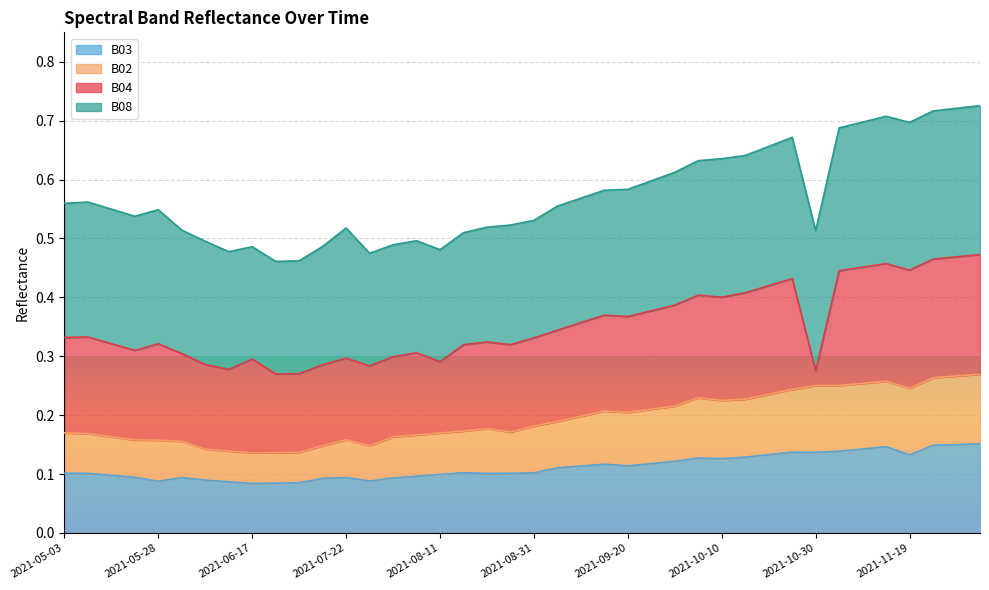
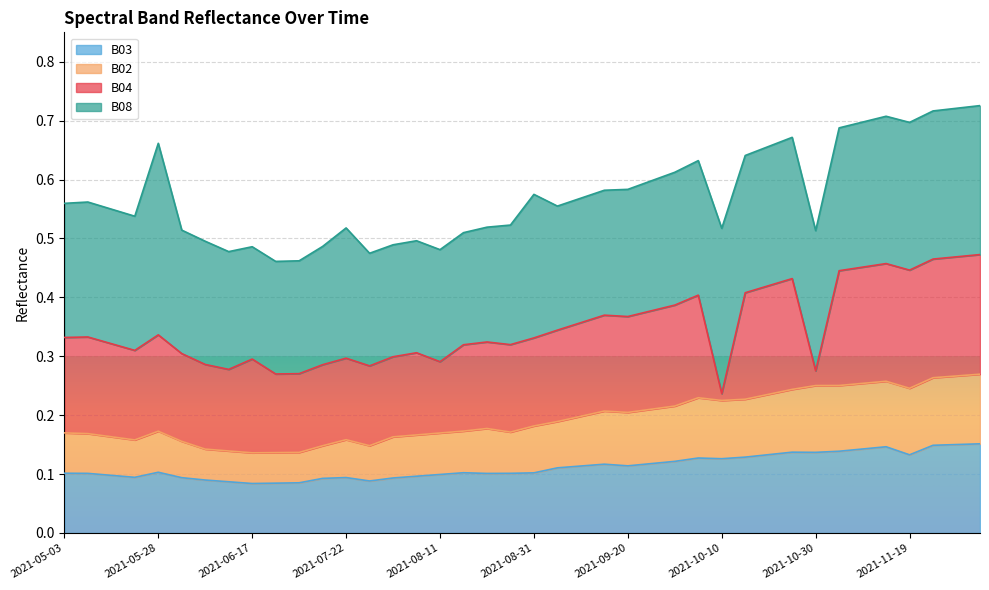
  {
    "B03": {
      "2021-05-03": 0.10,
-     "2021-05-28": 0.09,
+     "2021-05-28": 0.10,
      "2021-06-17": 0.08,
      "2021-07-22": 0.09,
      "2021-08-11": 0.10,
      "2021-08-31": 0.10,
      "2021-09-20": 0.11,
      "2021-10-10": 0.13,
      "2021-10-30": 0.14,
      "2021-11-19": 0.13
    },
    "B02": {
      "2021-05-03": 0.07,
      "2021-05-28": 0.07,
      "2021-06-17": 0.05,
      "2021-07-22": 0.06,
      "2021-08-11": 0.07,
      "2021-08-31": 0.08,
      "2021-09-20": 0.09,
      "2021-10-10": 0.10,
      "2021-10-30": 0.11,
      "2021-11-19": 0.11
    },
    "B04": {
      "2021-05-03": 0.16,
      "2021-05-28": 0.16,
      "2021-06-17": 0.16,
      "2021-07-22": 0.14,
      "2021-08-11": 0.12,
      "2021-08-31": 0.15,
      "2021-09-20": 0.16,
-     "2021-10-10": 0.18,
+     "2021-10-10": 0.01,
      "2021-10-30": 0.03,
      "2021-11-19": 0.20
    },
    "B08": {
      "2021-05-03": 0.23,
-     "2021-05-28": 0.23,
+     "2021-05-28": 0.33,
      "2021-06-17": 0.19,
      "2021-07-22": 0.22,
      "2021-08-11": 0.19,
-     "2021-08-31": 0.20,
+     "2021-08-31": 0.24,
      "2021-09-20": 0.22,
-     "2021-10-10": 0.24,
+     "2021-10-10": 0.28,
      "2021-10-30": 0.24,
      "2021-11-19": 0.25
    }
  }
